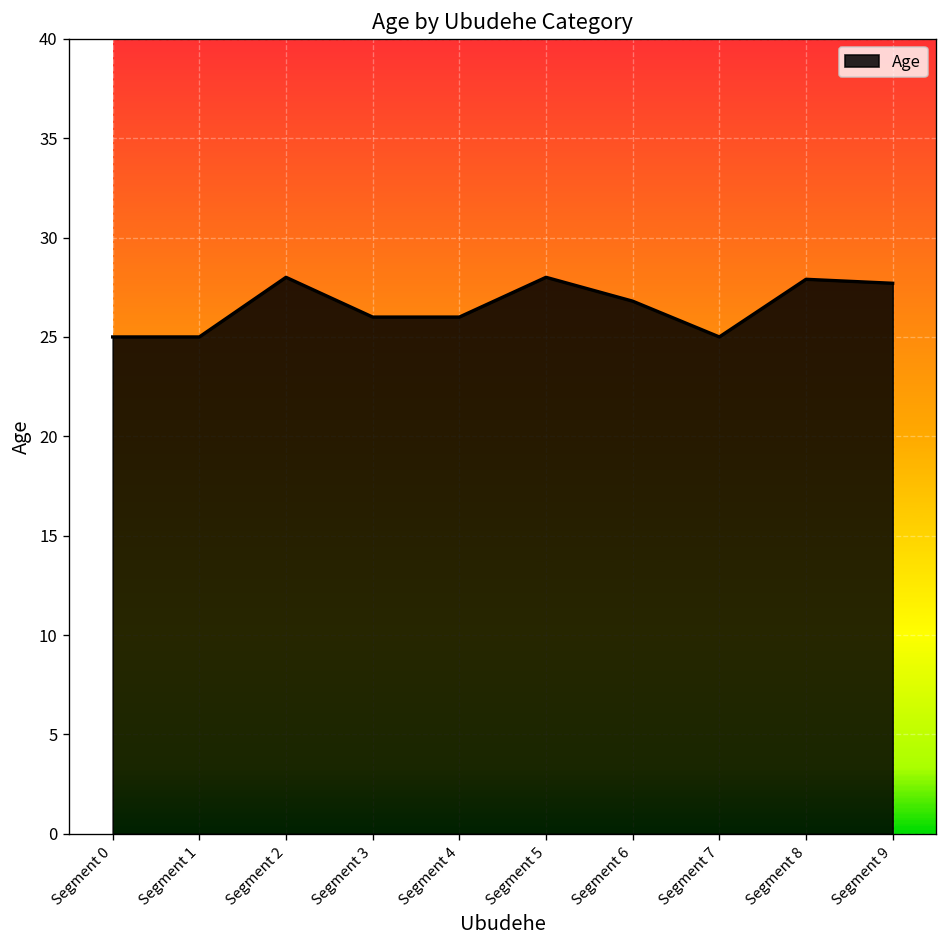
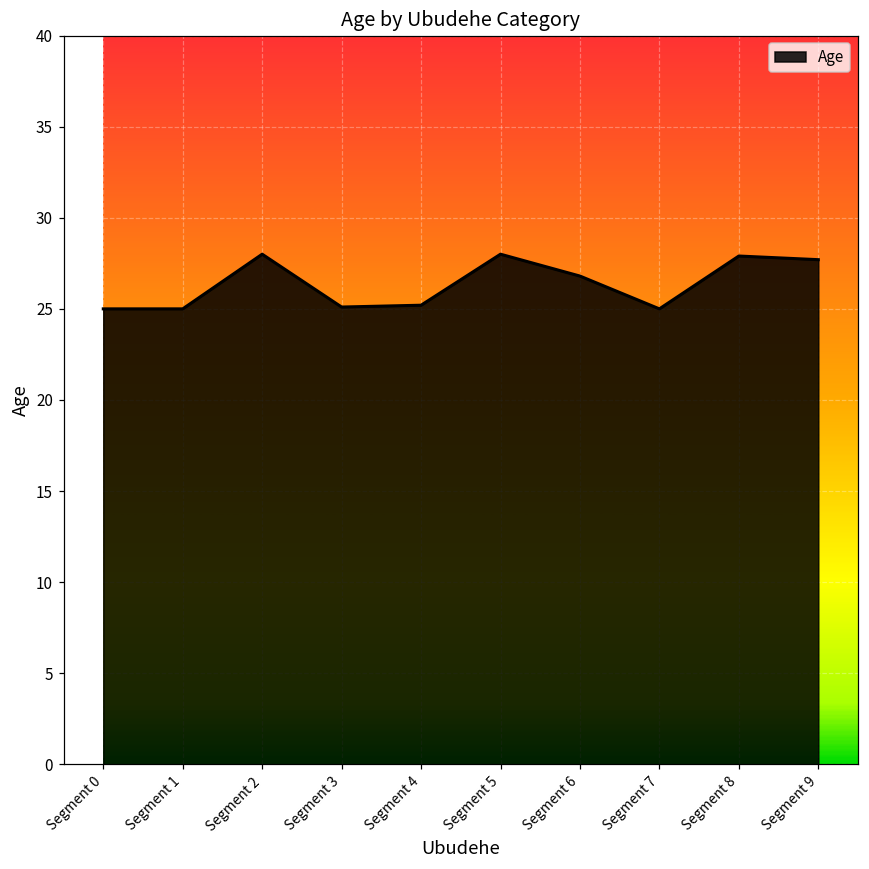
  {
    "Segment 0": 25.0,
    "Segment 1": 25.0,
    "Segment 2": 28.0,
-   "Segment 3": 26.0,
-   "Segment 4": 26.0,
+   "Segment 3": 25.1,
+   "Segment 4": 25.2,
    "Segment 5": 28.0,
    "Segment 6": 26.8,
    "Segment 7": 25.0,
    "Segment 8": 27.9,
    "Segment 9": 27.7
  }
